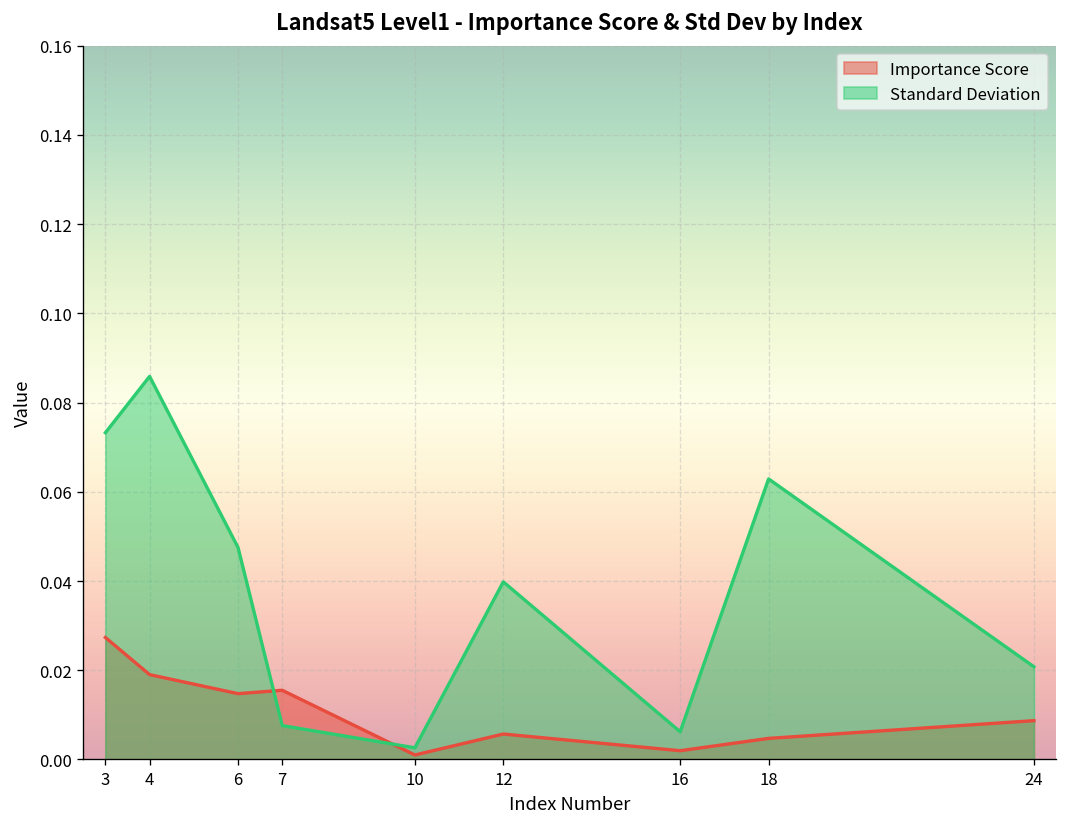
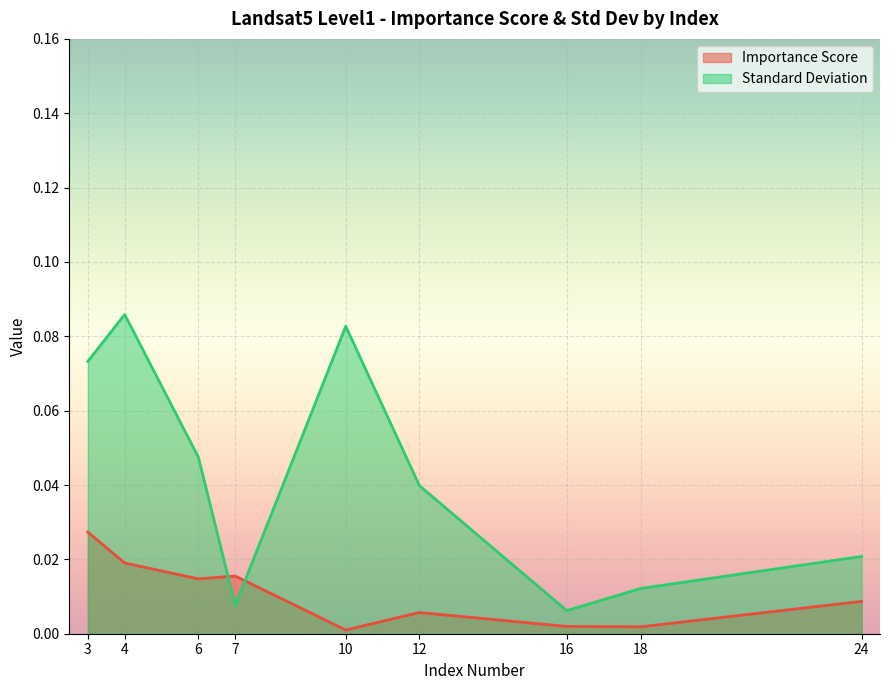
  {
    "Importance Score": {
      "3": 0.027,
      "4": 0.019,
      "6": 0.015,
      "7": 0.016,
      "10": 0.001,
      "12": 0.006,
      "16": 0.002,
-     "18": 0.005,
+     "18": 0.002,
      "24": 0.009
    },
    "Standard Deviation": {
      "3": 0.073,
      "4": 0.086,
      "6": 0.048,
      "7": 0.008,
-     "10": 0.003,
+     "10": 0.083,
      "12": 0.040,
      "16": 0.006,
-     "18": 0.063,
+     "18": 0.012,
      "24": 0.021
    }
  }
